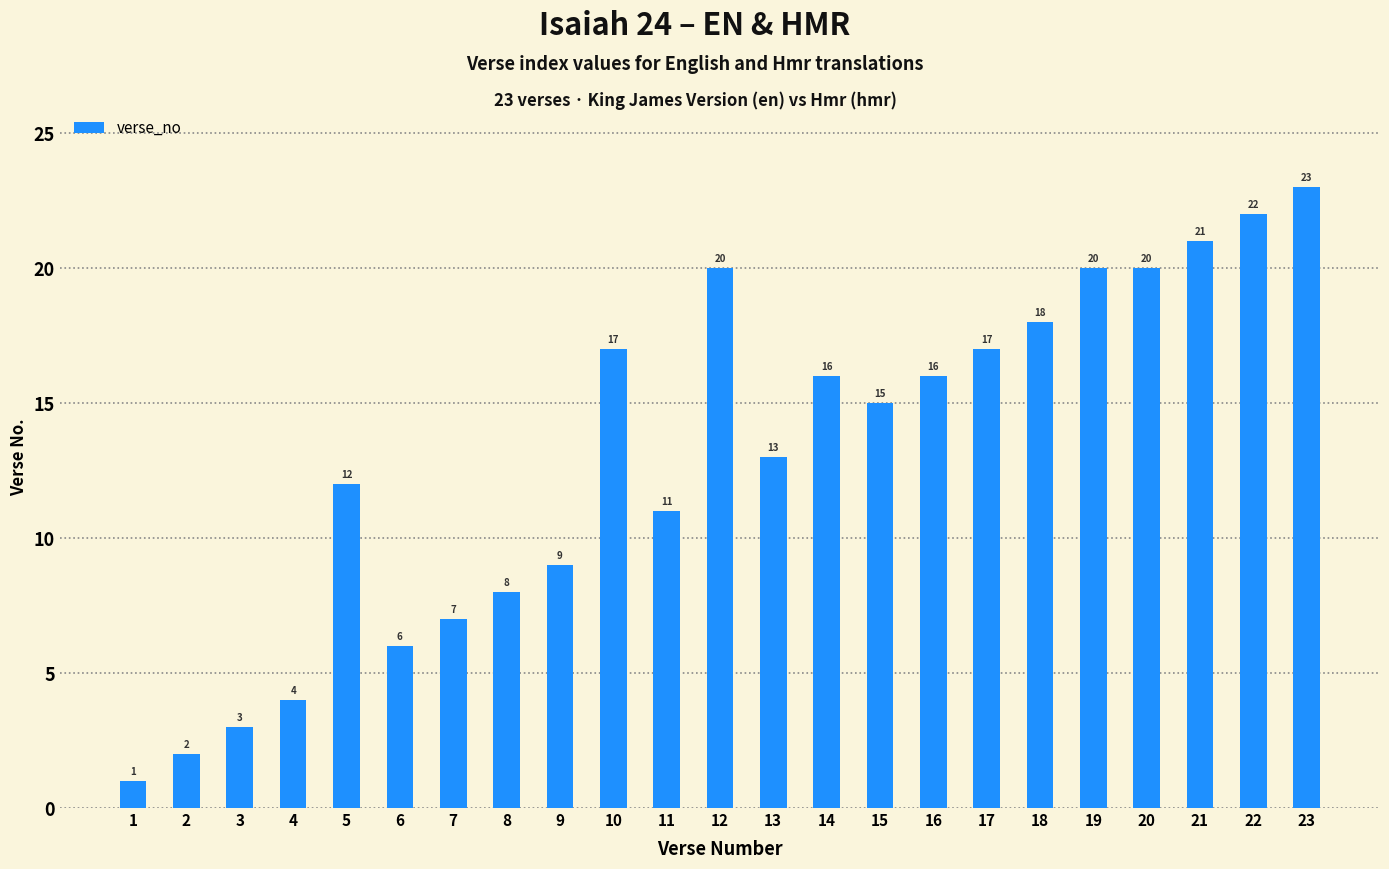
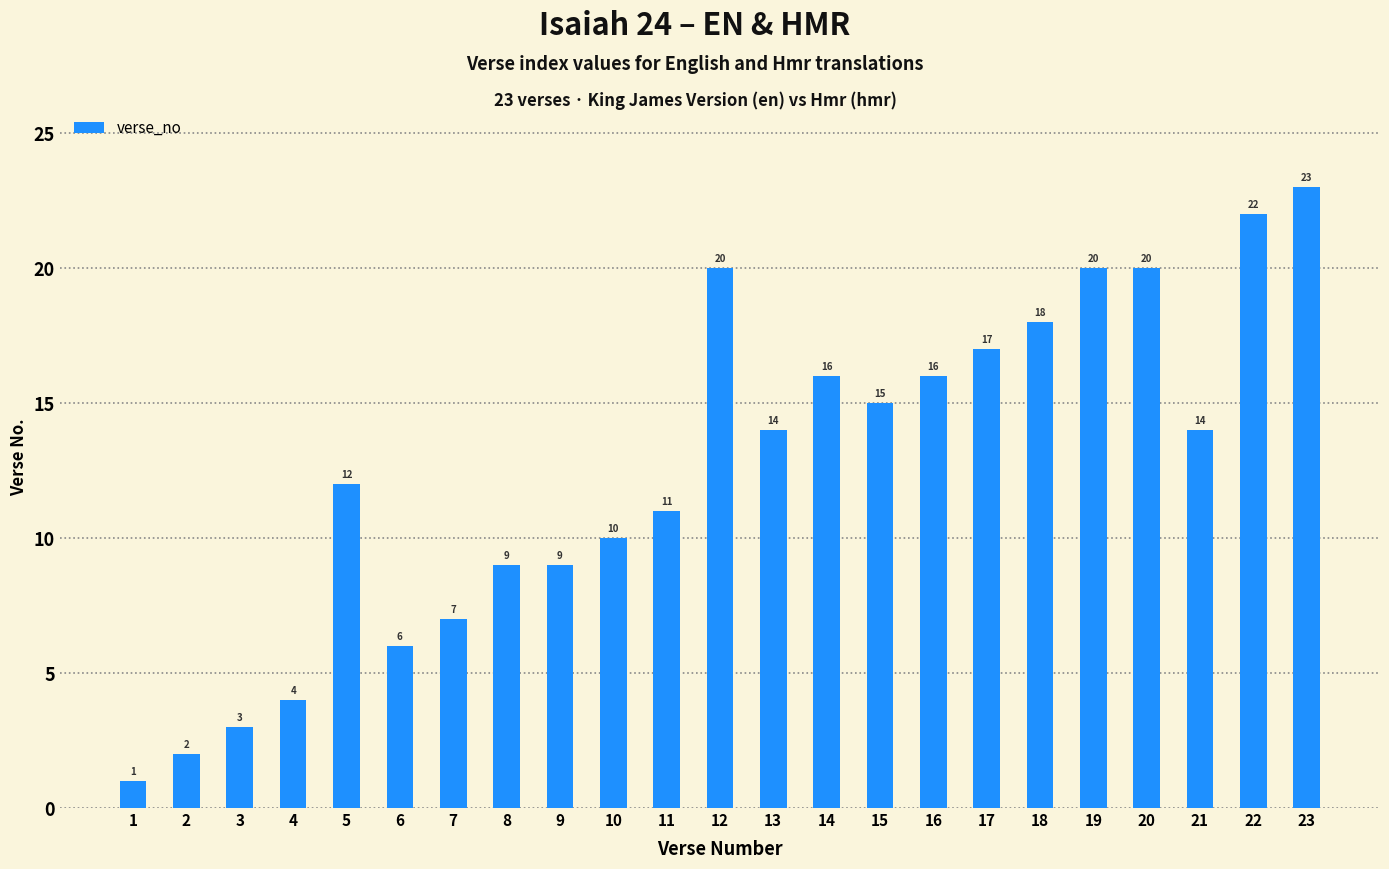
  {
    "1": 1,
    "2": 2,
    "3": 3,
    "4": 4,
    "5": 12,
    "6": 6,
    "7": 7,
-   "8": 8,
+   "8": 9,
    "9": 9,
-   "10": 17,
+   "10": 10,
    "11": 11,
    "12": 20,
-   "13": 13,
+   "13": 14,
    "14": 16,
    "15": 15,
    "16": 16,
    "17": 17,
    "18": 18,
    "19": 20,
    "20": 20,
-   "21": 21,
+   "21": 14,
    "22": 22,
    "23": 23
  }
